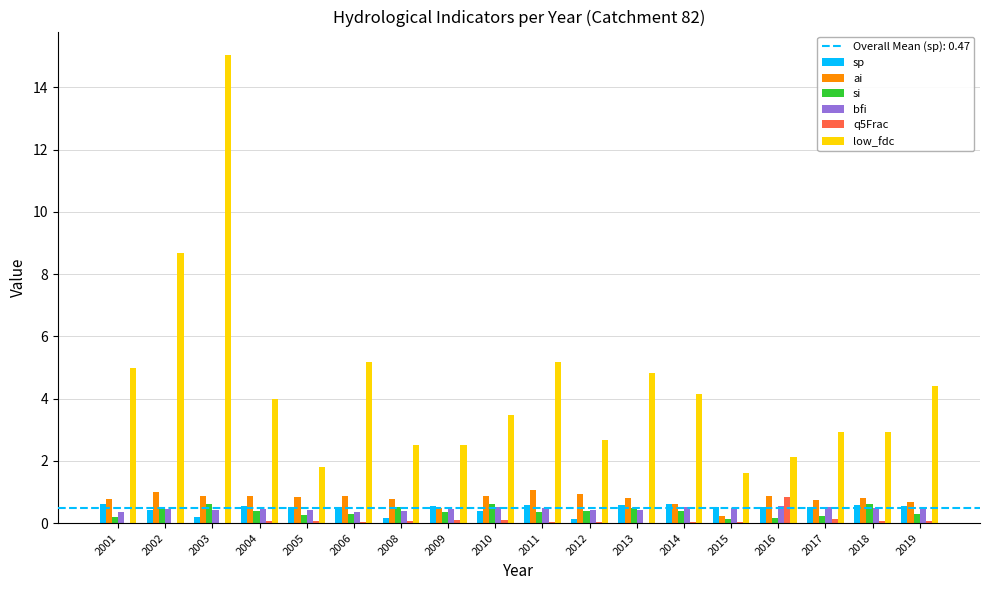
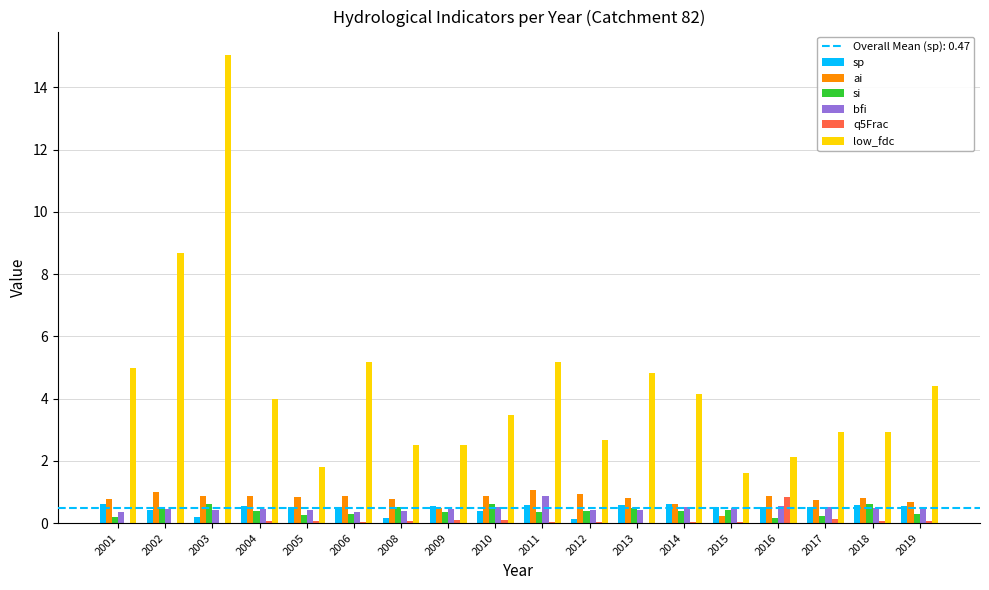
  {
    "sp": {
      "2001": 0.6,
      "2002": 0.4,
      "2003": 0.2,
      "2004": 0.5,
      "2005": 0.5,
      "2006": 0.5,
      "2008": 0.2,
      "2009": 0.6,
      "2010": 0.4,
      "2011": 0.6,
      "2012": 0.1,
      "2013": 0.6,
      "2014": 0.6,
      "2015": 0.5,
      "2016": 0.5,
      "2017": 0.5,
      "2018": 0.6,
      "2019": 0.5
    },
    "ai": {
      "2001": 0.8,
      "2002": 1.0,
      "2003": 0.9,
      "2004": 0.9,
      "2005": 0.8,
      "2006": 0.9,
      "2008": 0.8,
      "2009": 0.5,
      "2010": 0.9,
      "2011": 1.1,
      "2012": 0.9,
      "2013": 0.8,
      "2014": 0.6,
      "2015": 0.2,
      "2016": 0.9,
      "2017": 0.8,
      "2018": 0.8,
      "2019": 0.7
    },
    "si": {
      "2001": 0.2,
      "2002": 0.5,
      "2003": 0.6,
      "2004": 0.4,
      "2005": 0.3,
      "2006": 0.3,
      "2008": 0.5,
      "2009": 0.4,
      "2010": 0.6,
      "2011": 0.3,
      "2012": 0.4,
      "2013": 0.5,
      "2014": 0.4,
-     "2015": 0.1,
+     "2015": 0.4,
      "2016": 0.2,
      "2017": 0.2,
      "2018": 0.6,
      "2019": 0.3
    },
    "bfi": {
      "2001": 0.4,
      "2002": 0.5,
      "2003": 0.4,
      "2004": 0.4,
      "2005": 0.4,
      "2006": 0.4,
      "2008": 0.4,
      "2009": 0.5,
      "2010": 0.5,
-     "2011": 0.5,
+     "2011": 0.9,
      "2012": 0.4,
      "2013": 0.4,
      "2014": 0.5,
      "2015": 0.5,
      "2016": 0.5,
      "2017": 0.5,
      "2018": 0.5,
      "2019": 0.5
    },
    "q5Frac": {
      "2009": 0.1,
      "2010": 0.1,
      "2016": 0.9,
      "2017": 0.1,
      "2018": 0.1
    },
    "low_fdc": {
      "2001": 5.0,
      "2002": 8.7,
      "2003": 15.0,
      "2004": 4.0,
      "2005": 1.8,
      "2006": 5.2,
      "2008": 2.5,
      "2009": 2.5,
      "2010": 3.5,
      "2011": 5.2,
      "2012": 2.7,
      "2013": 4.8,
      "2014": 4.2,
      "2015": 1.6,
      "2016": 2.1,
      "2017": 2.9,
      "2018": 2.9,
      "2019": 4.4
    }
  }
